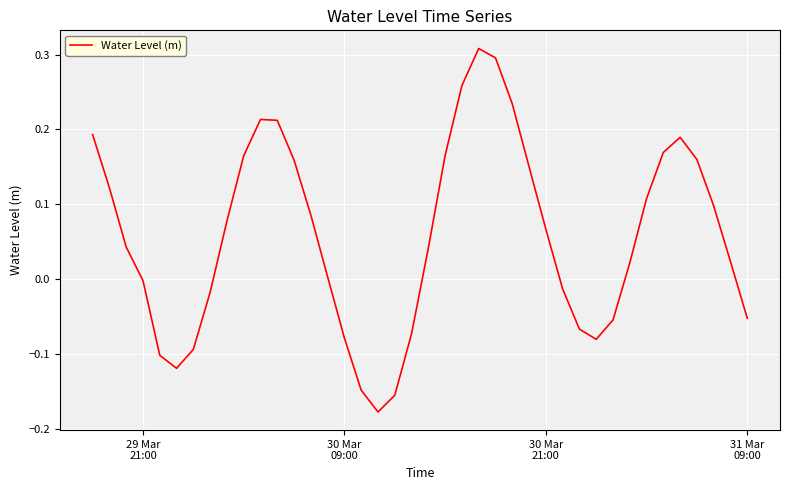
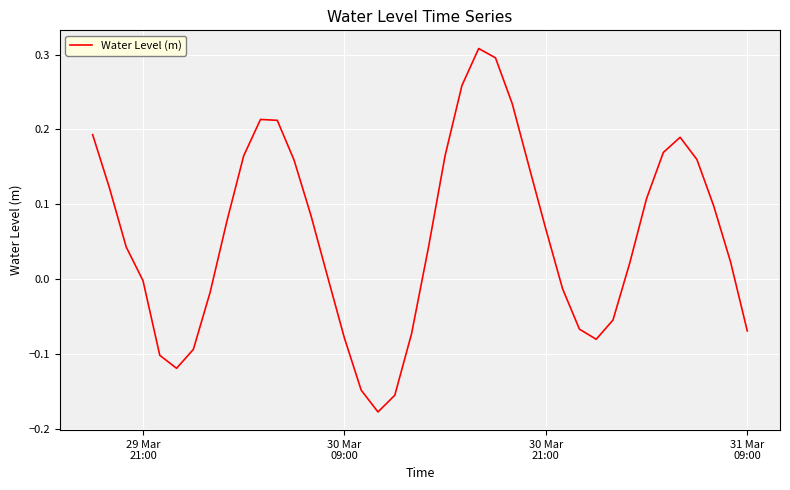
  {
    "29 Mar 21:00": 0.00,
    "30 Mar 09:00": -0.08,
    "30 Mar 21:00": 0.07,
-   "31 Mar 09:00": -0.05
+   "31 Mar 09:00": -0.07
  }
